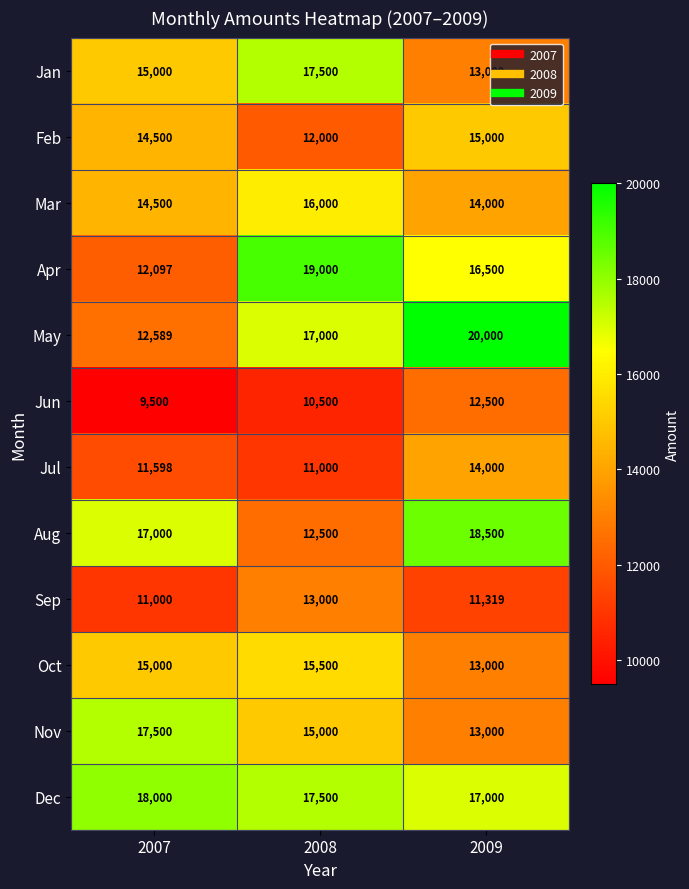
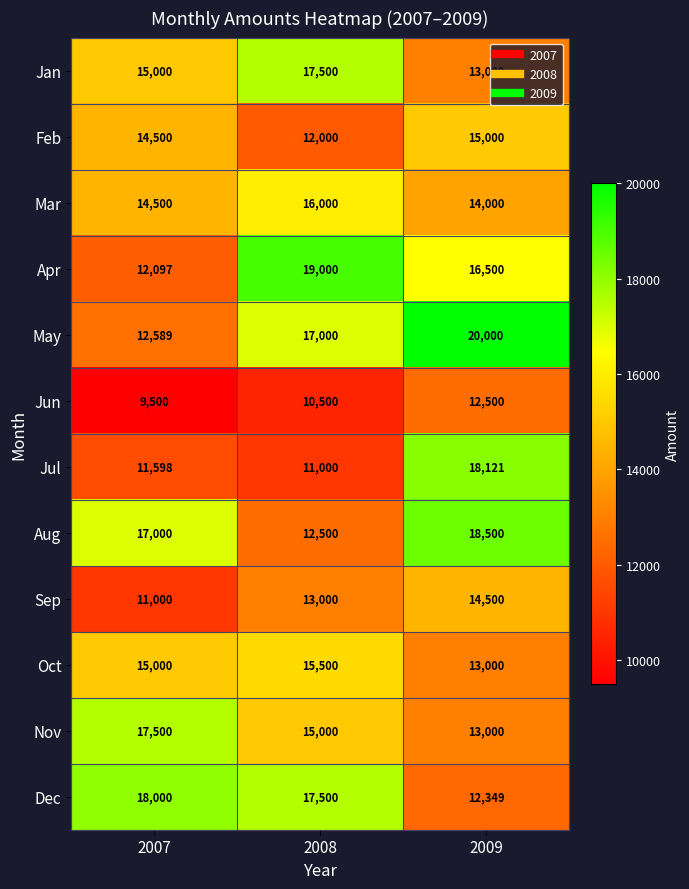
  {
    "Jan": {
      "2007": "15,000",
      "2008": "17,500"
    },
    "Feb": {
      "2007": "14,500",
      "2008": "12,000",
      "2009": "15,000"
    },
    "Mar": {
      "2007": "14,500",
      "2008": "16,000",
      "2009": "14,000"
    },
    "Apr": {
      "2007": "12,097",
      "2008": "19,000",
      "2009": "16,500"
    },
    "May": {
      "2007": "12,589",
      "2008": "17,000",
      "2009": "20,000"
    },
    "Jun": {
      "2007": "9,500",
      "2008": "10,500",
      "2009": "12,500"
    },
    "Jul": {
      "2007": "11,598",
      "2008": "11,000",
-     "2009": "14,000"
+     "2009": "18,121"
    },
    "Aug": {
      "2007": "17,000",
      "2008": "12,500",
      "2009": "18,500"
    },
    "Sep": {
      "2007": "11,000",
      "2008": "13,000",
-     "2009": "11,319"
+     "2009": "14,500"
    },
    "Oct": {
      "2007": "15,000",
      "2008": "15,500",
      "2009": "13,000"
    },
    "Nov": {
      "2007": "17,500",
      "2008": "15,000",
      "2009": "13,000"
    },
    "Dec": {
      "2007": "18,000",
      "2008": "17,500",
-     "2009": "17,000"
+     "2009": "12,349"
    }
  }
